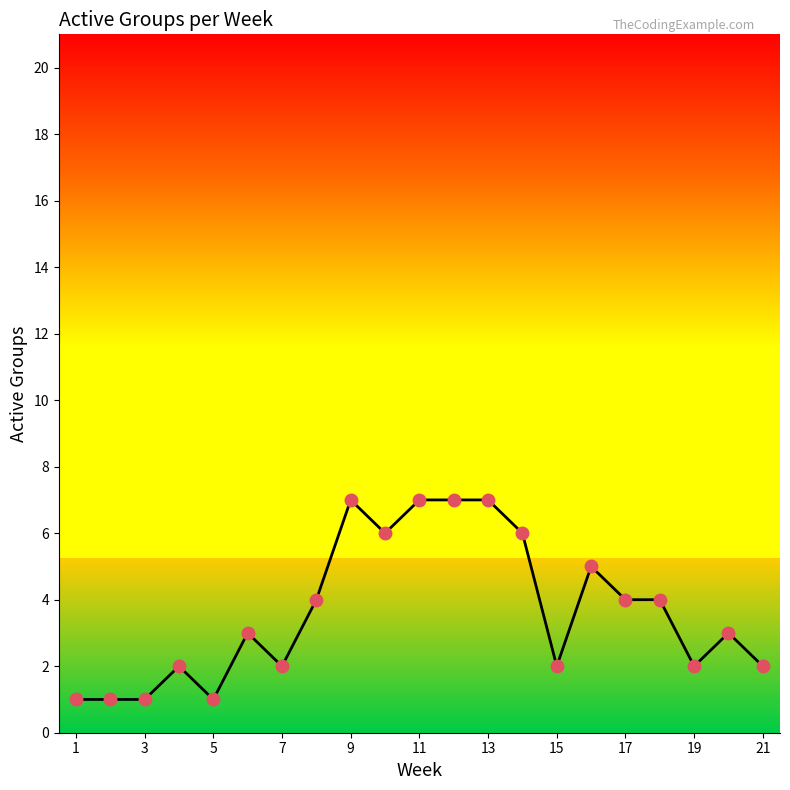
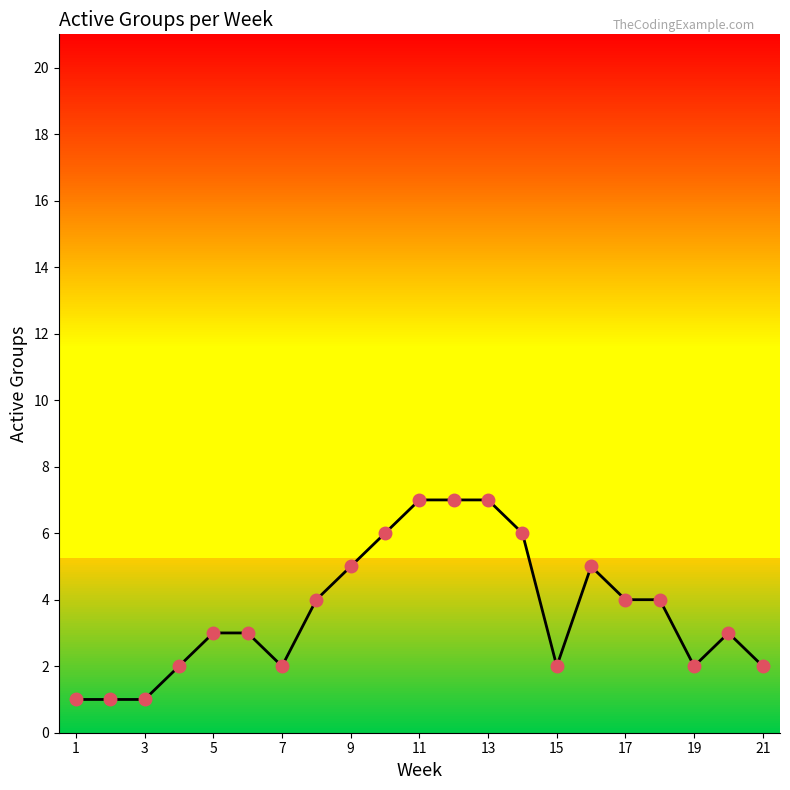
  {
    "1": 1,
    "3": 1,
-   "5": 1,
+   "5": 3,
    "7": 2,
-   "9": 7,
+   "9": 5,
    "11": 7,
    "13": 7,
    "15": 2,
    "17": 4,
    "19": 2,
    "21": 2
  }
